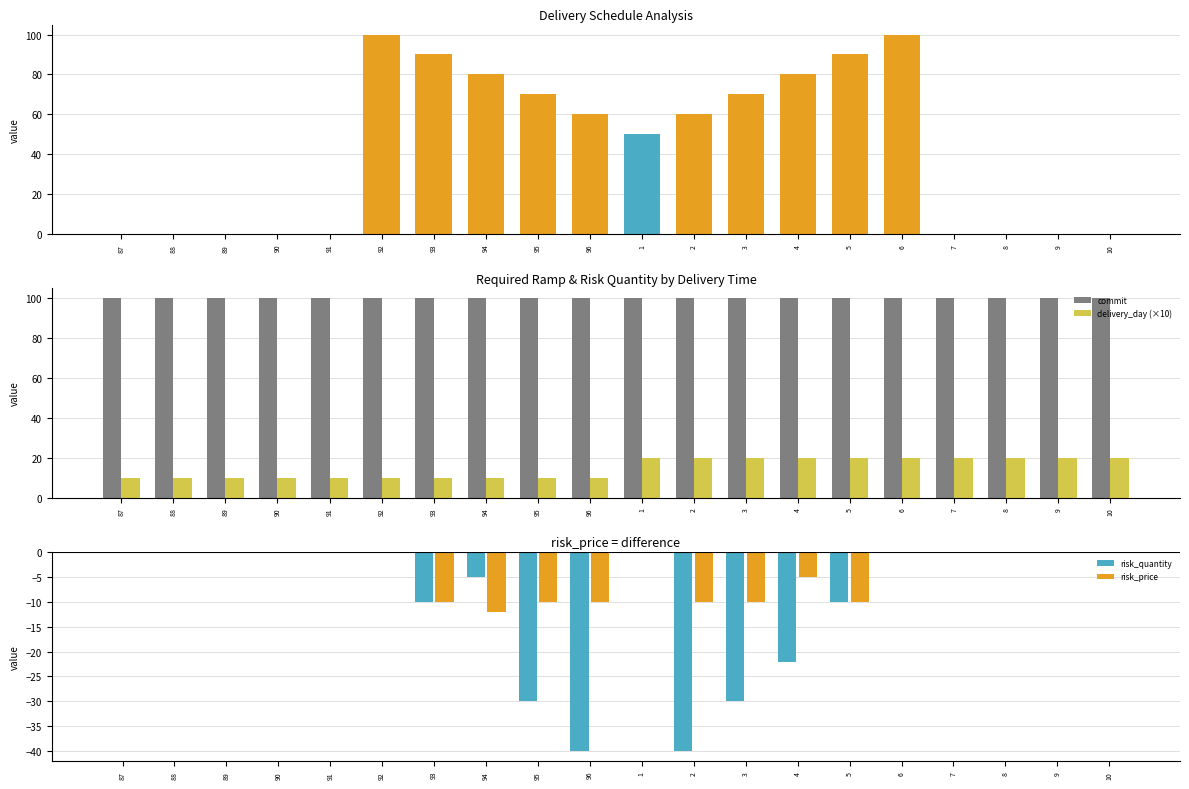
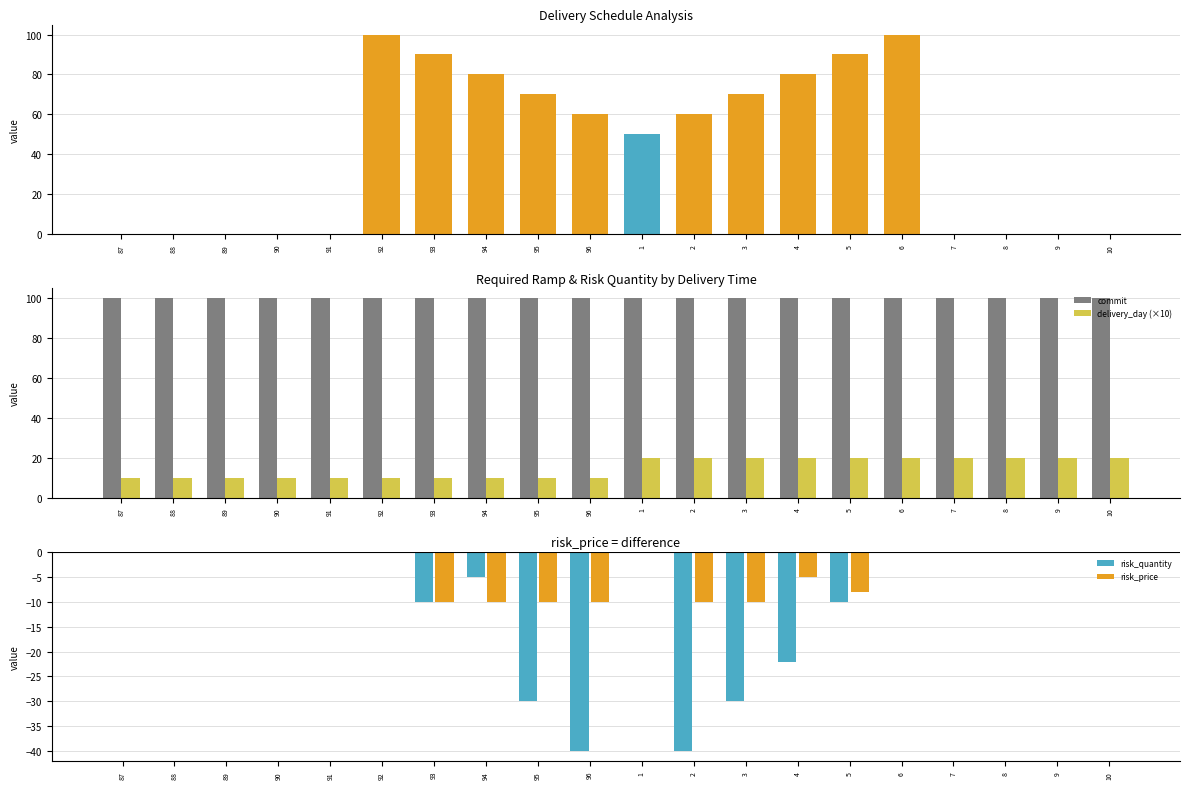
  {
    "Required Ramp & Risk Quantity by Delivery Time": {
      "commit": {
        "87": 100,
        "88": 100,
        "89": 100,
        "90": 100,
        "91": 100,
        "92": 100,
        "93": 100,
        "94": 100,
        "95": 100,
        "96": 100,
        "1": 100,
        "2": 100,
        "3": 100,
        "4": 100,
        "5": 100,
        "6": 100,
        "7": 100,
        "8": 100,
        "9": 100,
        "10": 100
      },
      "delivery_day (×10)": {
        "87": 10,
        "88": 10,
        "89": 10,
        "90": 10,
        "91": 10,
        "92": 10,
        "93": 10,
        "94": 10,
        "95": 10,
        "96": 10,
        "1": 20,
        "2": 20,
        "3": 20,
        "4": 20,
        "5": 20,
        "6": 20,
        "7": 20,
        "8": 20,
        "9": 20,
        "10": 20
      }
    },
    "risk_price = difference": {
      "risk_quantity": {
        "87": 0,
        "88": 0,
        "89": 0,
        "90": 0,
        "91": 0,
        "92": 0,
        "93": -10,
        "94": -5,
        "95": -30,
        "96": -40,
        "1": 0,
        "2": -40,
        "3": -30,
        "4": -22,
        "5": -10,
        "6": 0,
        "7": 0,
        "8": 0,
        "9": 0,
        "10": 0
      },
      "risk_price": {
        "87": 0,
        "88": 0,
        "89": 0,
        "90": 0,
        "91": 0,
        "92": 0,
        "93": -10,
-       "94": -12,
+       "94": -10,
        "95": -10,
        "96": -10,
        "1": 0,
        "2": -10,
        "3": -10,
        "4": -5,
-       "5": -10,
+       "5": -8,
        "6": 0,
        "7": 0,
        "8": 0,
        "9": 0,
        "10": 0
      }
    }
  }
